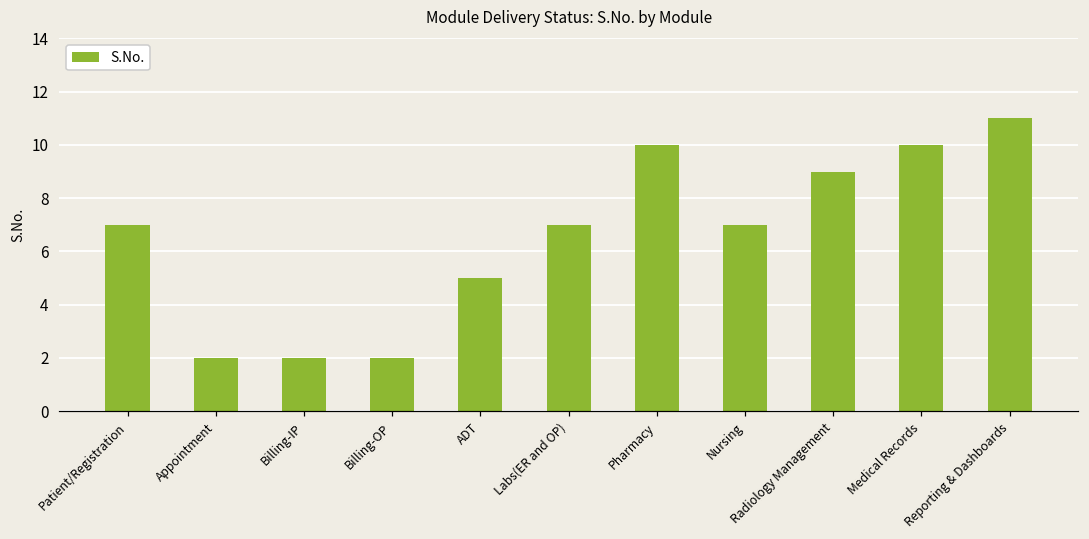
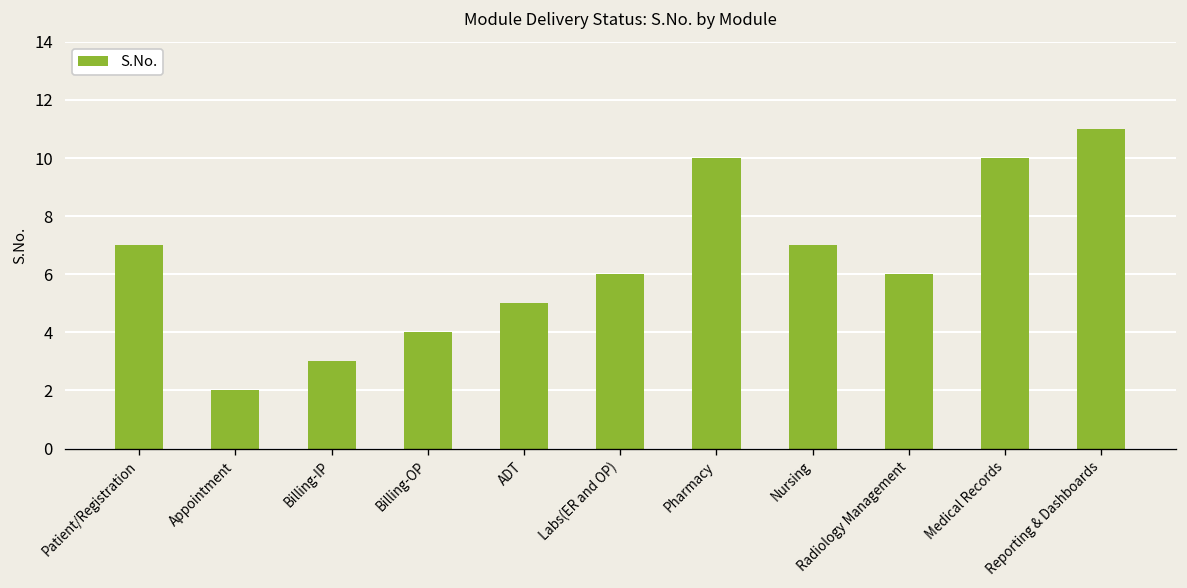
  {
    "Patient/Registration": 7,
    "Appointment": 2,
-   "Billing-IP": 2,
-   "Billing-OP": 2,
+   "Billing-IP": 3,
+   "Billing-OP": 4,
    "ADT": 5,
-   "Labs(ER and OP)": 7,
+   "Labs(ER and OP)": 6,
    "Pharmacy": 10,
    "Nursing": 7,
-   "Radiology Management": 9,
+   "Radiology Management": 6,
    "Medical Records": 10,
    "Reporting & Dashboards": 11
  }
